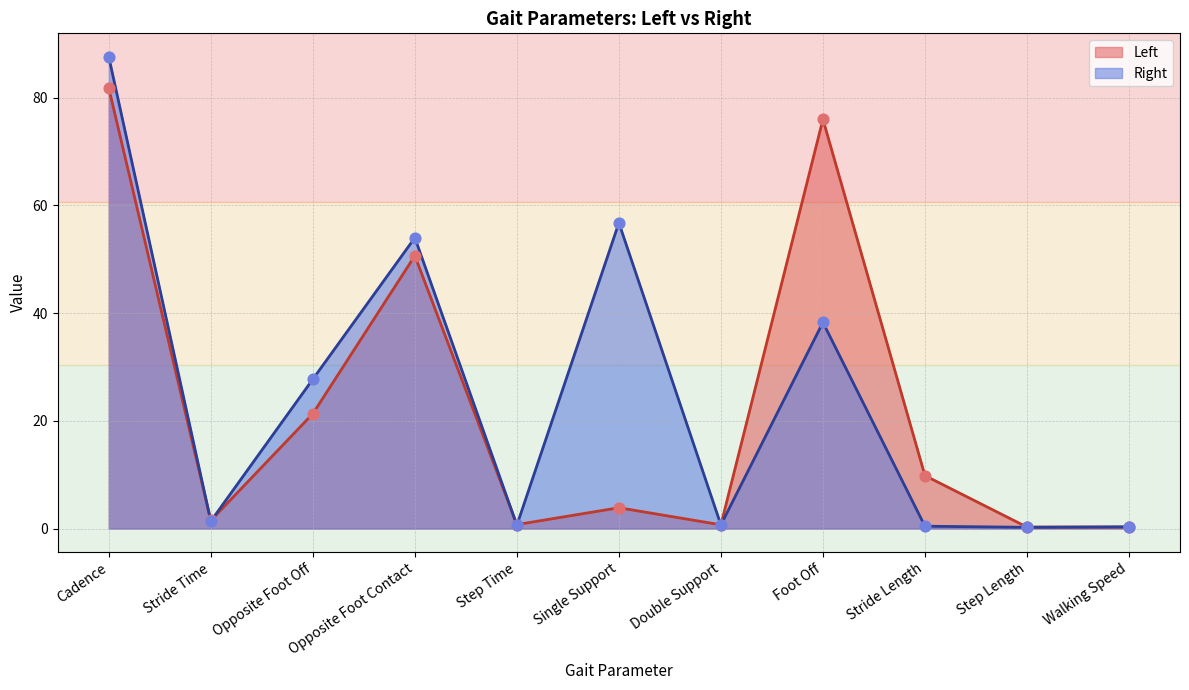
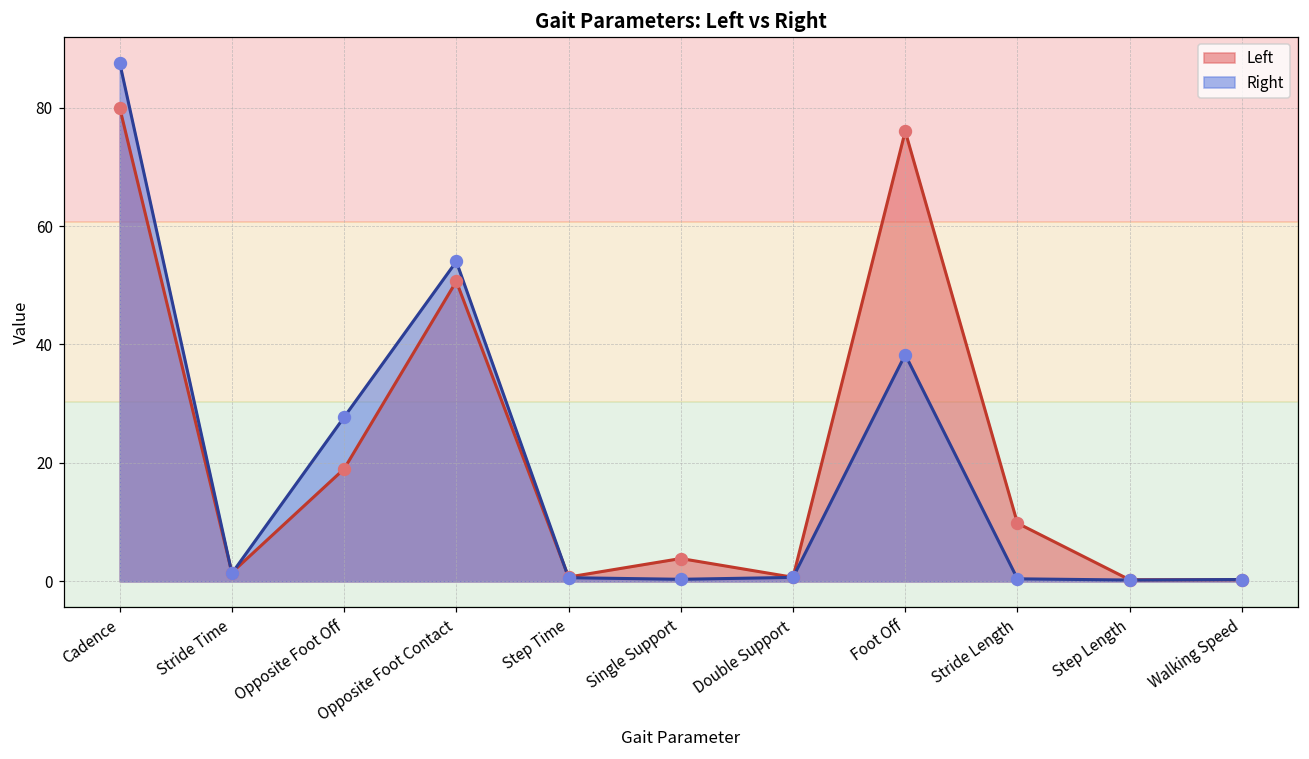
  {
    "Left": {
-     "Cadence": 82,
-     "Opposite Foot Off": 21,
+     "Cadence": 80,
+     "Opposite Foot Off": 19,
      "Opposite Foot Contact": 51,
      "Single Support": 4,
      "Foot Off": 76,
      "Stride Length": 10
    },
    "Right": {
      "Cadence": 88,
      "Opposite Foot Off": 28,
      "Opposite Foot Contact": 54,
-     "Single Support": 57,
+     "Single Support": 0,
      "Foot Off": 38,
      "Stride Length": 0
    }
  }
